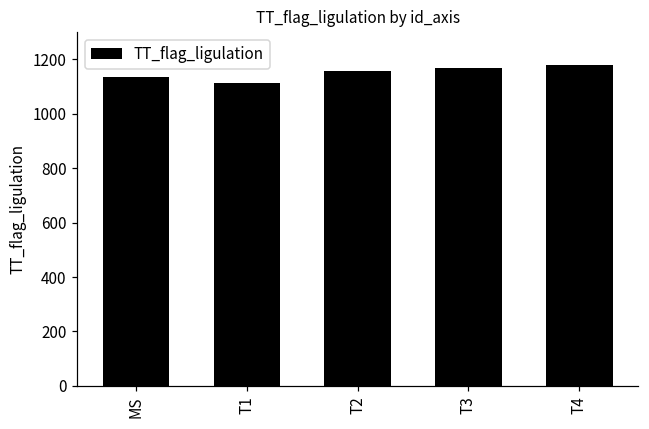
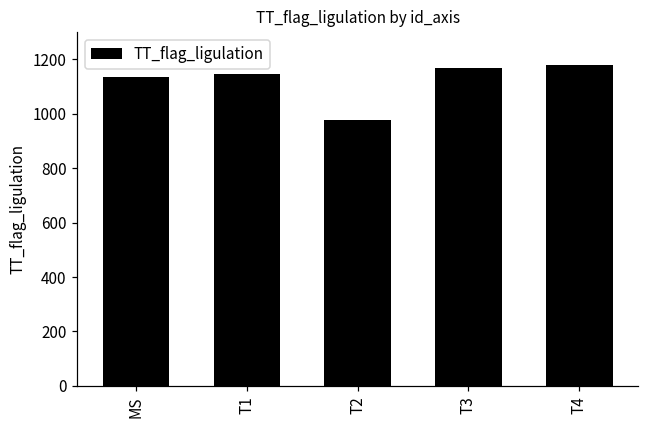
  {
    "MS": 1140,
-   "T1": 1110,
-   "T2": 1160,
+   "T1": 1150,
+   "T2": 980,
    "T3": 1170,
    "T4": 1180
  }
